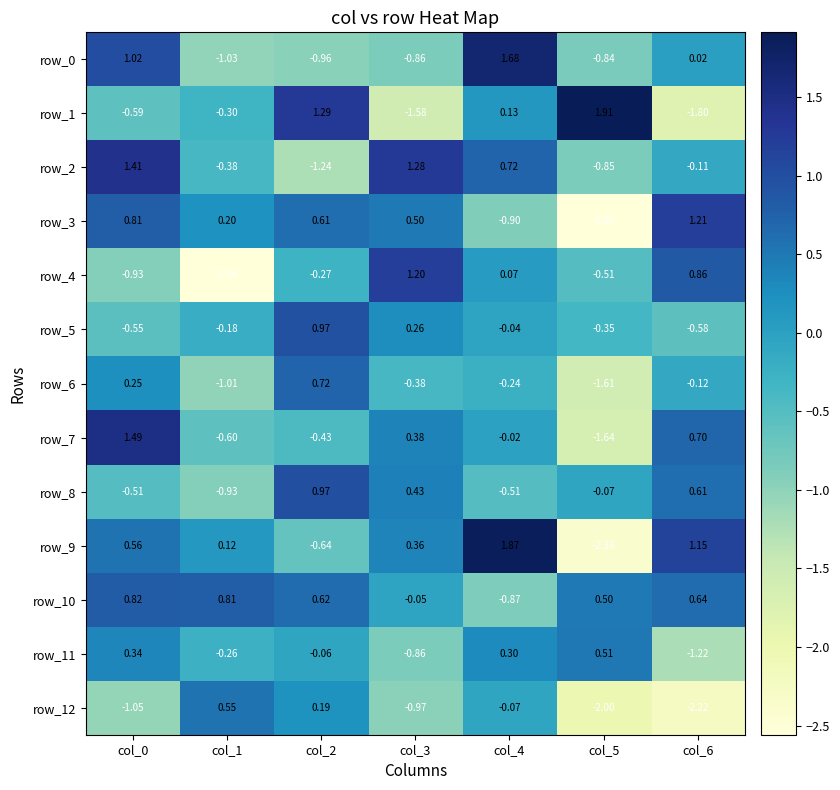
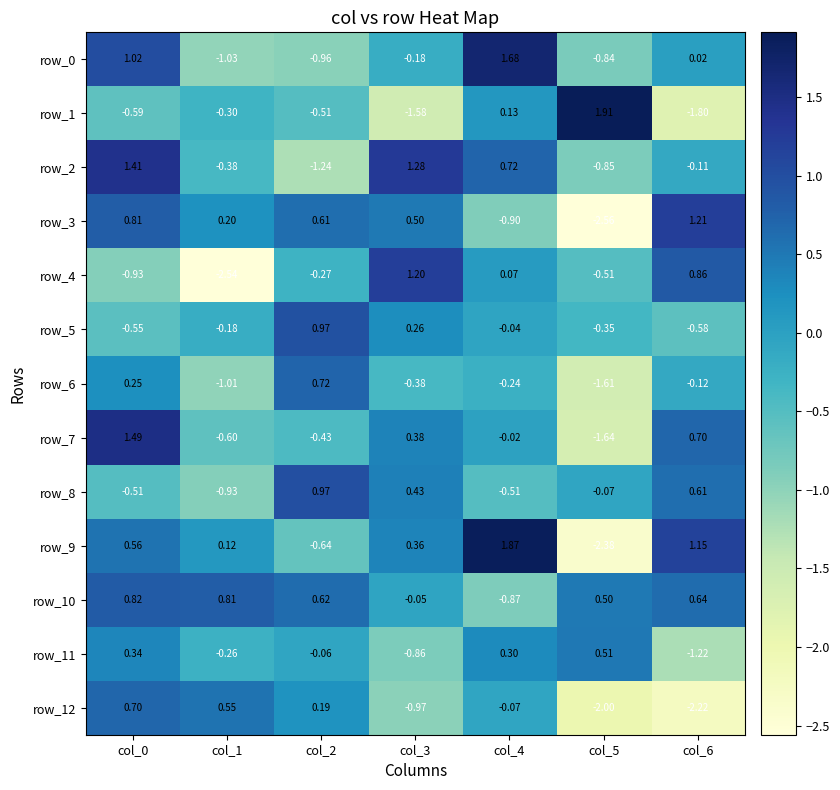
  {
    "row_0": {
      "col_0": 1.02,
      "col_1": -1.03,
      "col_2": -0.96,
-     "col_3": -0.86,
+     "col_3": -0.18,
      "col_4": 1.68,
      "col_5": -0.84,
      "col_6": 0.02
    },
    "row_1": {
      "col_0": -0.59,
      "col_1": -0.30,
-     "col_2": 1.29,
+     "col_2": -0.51,
      "col_3": -1.58,
      "col_4": 0.13,
      "col_5": 1.91,
      "col_6": -1.80
    },
    "row_2": {
      "col_0": 1.41,
      "col_1": -0.38,
      "col_2": -1.24,
      "col_3": 1.28,
      "col_4": 0.72,
      "col_5": -0.85,
      "col_6": -0.11
    },
    "row_3": {
      "col_0": 0.81,
      "col_1": 0.20,
      "col_2": 0.61,
      "col_3": 0.50,
      "col_4": -0.90,
      "col_6": 1.21
    },
    "row_4": {
      "col_0": -0.93,
      "col_2": -0.27,
      "col_3": 1.20,
      "col_4": 0.07,
      "col_5": -0.51,
      "col_6": 0.86
    },
    "row_5": {
      "col_0": -0.55,
      "col_1": -0.18,
      "col_2": 0.97,
      "col_3": 0.26,
      "col_4": -0.04,
      "col_5": -0.35,
      "col_6": -0.58
    },
    "row_6": {
      "col_0": 0.25,
      "col_1": -1.01,
      "col_2": 0.72,
      "col_3": -0.38,
      "col_4": -0.24,
      "col_5": -1.61,
      "col_6": -0.12
    },
    "row_7": {
      "col_0": 1.49,
      "col_1": -0.60,
      "col_2": -0.43,
      "col_3": 0.38,
      "col_4": -0.02,
      "col_5": -1.64,
      "col_6": 0.70
    },
    "row_8": {
      "col_0": -0.51,
      "col_1": -0.93,
      "col_2": 0.97,
      "col_3": 0.43,
      "col_4": -0.51,
      "col_5": -0.07,
      "col_6": 0.61
    },
    "row_9": {
      "col_0": 0.56,
      "col_1": 0.12,
      "col_2": -0.64,
      "col_3": 0.36,
      "col_4": 1.87,
      "col_5": -2.38,
      "col_6": 1.15
    },
    "row_10": {
      "col_0": 0.82,
      "col_1": 0.81,
      "col_2": 0.62,
      "col_3": -0.05,
      "col_4": -0.87,
      "col_5": 0.50,
      "col_6": 0.64
    },
    "row_11": {
      "col_0": 0.34,
      "col_1": -0.26,
      "col_2": -0.06,
      "col_3": -0.86,
      "col_4": 0.30,
      "col_5": 0.51,
      "col_6": -1.22
    },
    "row_12": {
-     "col_0": -1.05,
+     "col_0": 0.70,
      "col_1": 0.55,
      "col_2": 0.19,
      "col_3": -0.97,
      "col_4": -0.07,
      "col_5": -2.00,
      "col_6": -2.22
    }
  }
